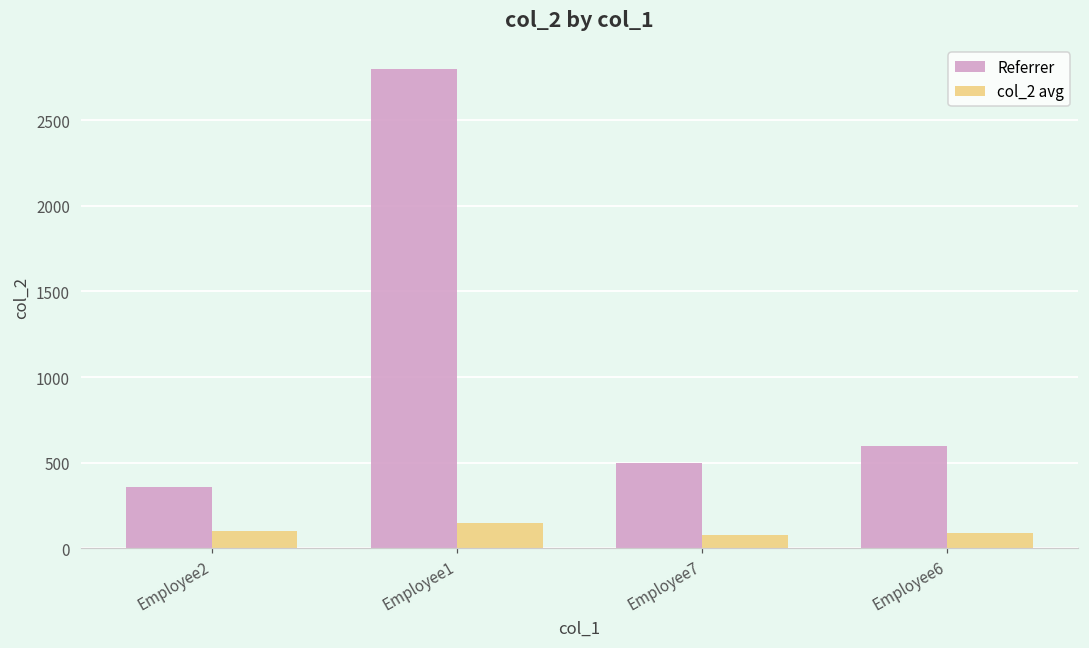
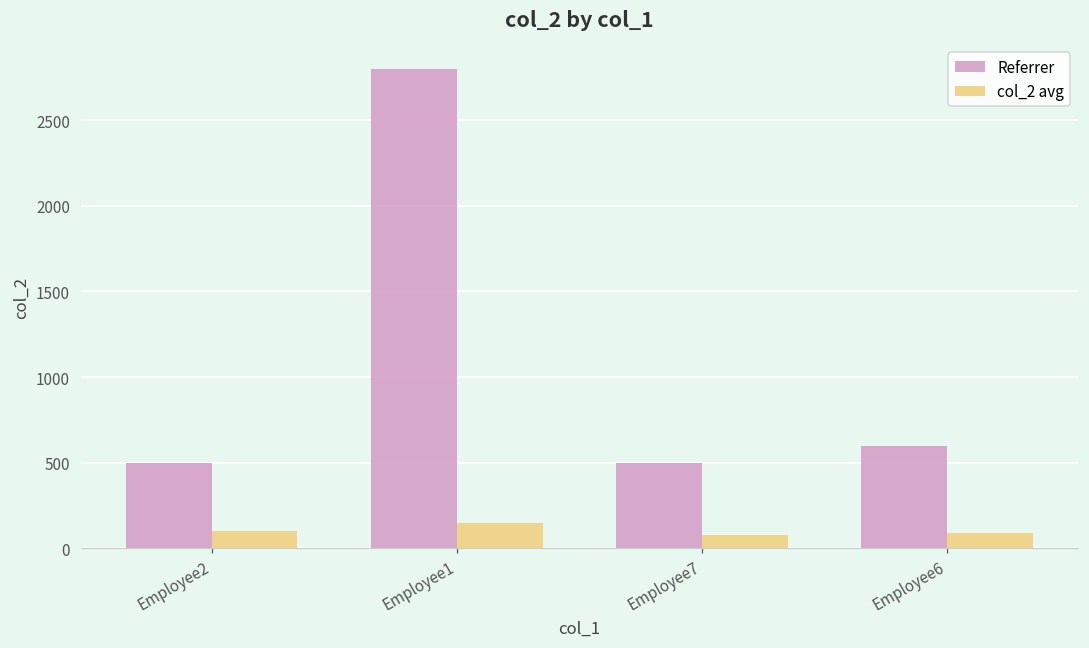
  {
    "Referrer": {
-     "Employee2": 360,
+     "Employee2": 500,
      "Employee1": 2800,
      "Employee7": 500,
      "Employee6": 600
    },
    "col_2 avg": {
      "Employee2": 100,
      "Employee1": 150,
      "Employee7": 80,
      "Employee6": 90
    }
  }
